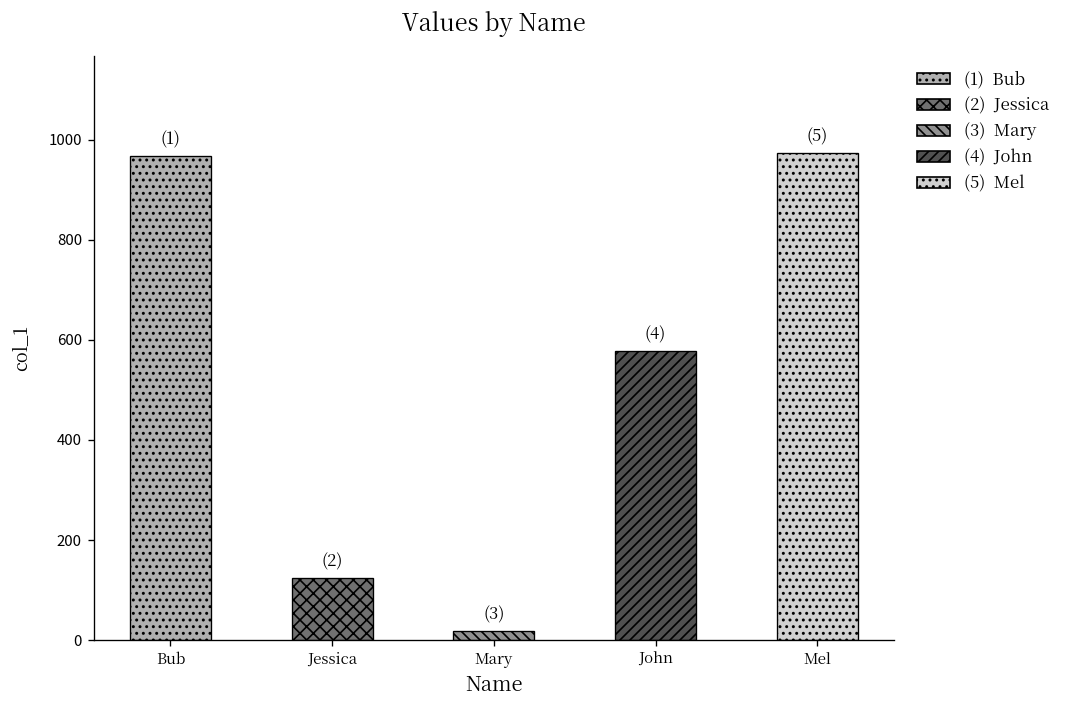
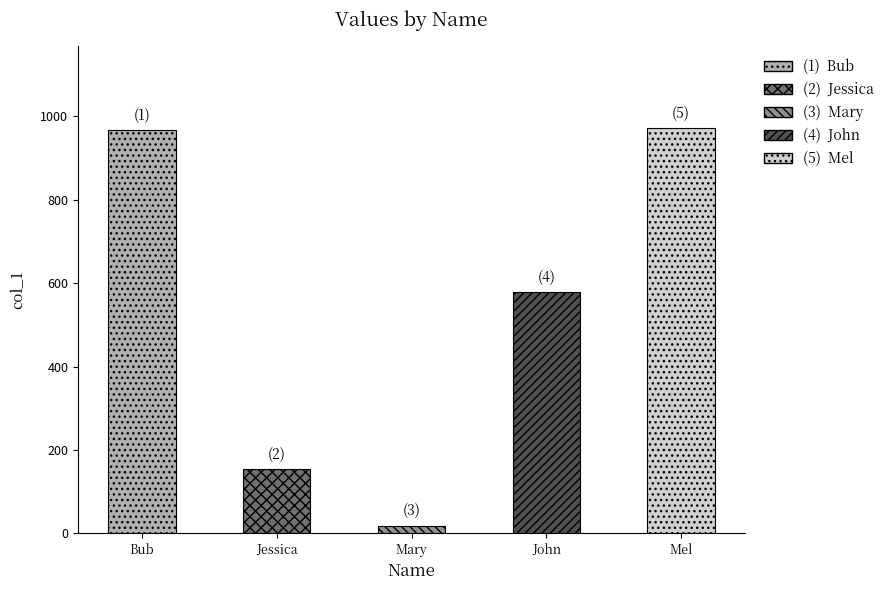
  {
-   "Jessica": 120
+   "Jessica": 160
  }
